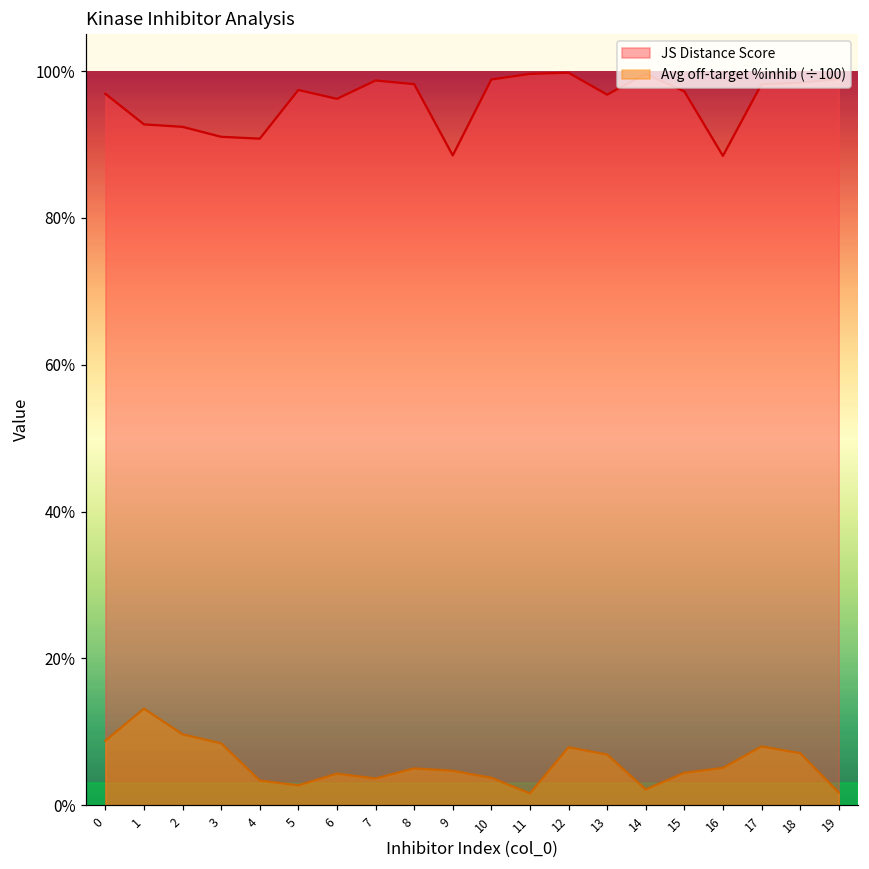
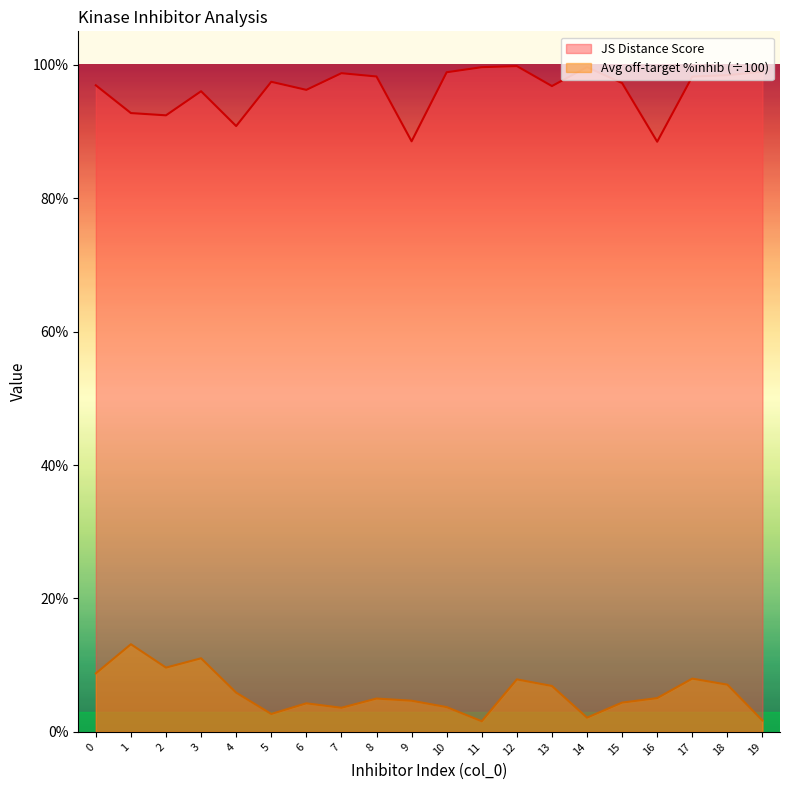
  {
    "JS Distance Score": {
      "0": "97%",
      "1": "93%",
      "2": "92%",
-     "3": "91%",
+     "3": "96%",
      "4": "91%",
      "5": "97%",
      "6": "96%",
      "7": "99%",
      "8": "98%",
      "9": "89%",
      "10": "99%",
      "11": "100%",
      "12": "100%",
      "13": "97%",
      "15": "97%",
      "16": "88%"
    },
    "Avg off-target %inhib (÷100)": {
      "0": "9%",
      "1": "13%",
      "2": "10%",
-     "3": "8%",
-     "4": "3%",
+     "3": "11%",
+     "4": "6%",
      "6": "4%",
      "7": "4%",
      "8": "5%",
      "9": "5%",
      "10": "4%",
      "12": "8%",
      "13": "7%",
      "15": "4%",
      "16": "5%",
      "17": "8%",
      "18": "7%"
    }
  }
